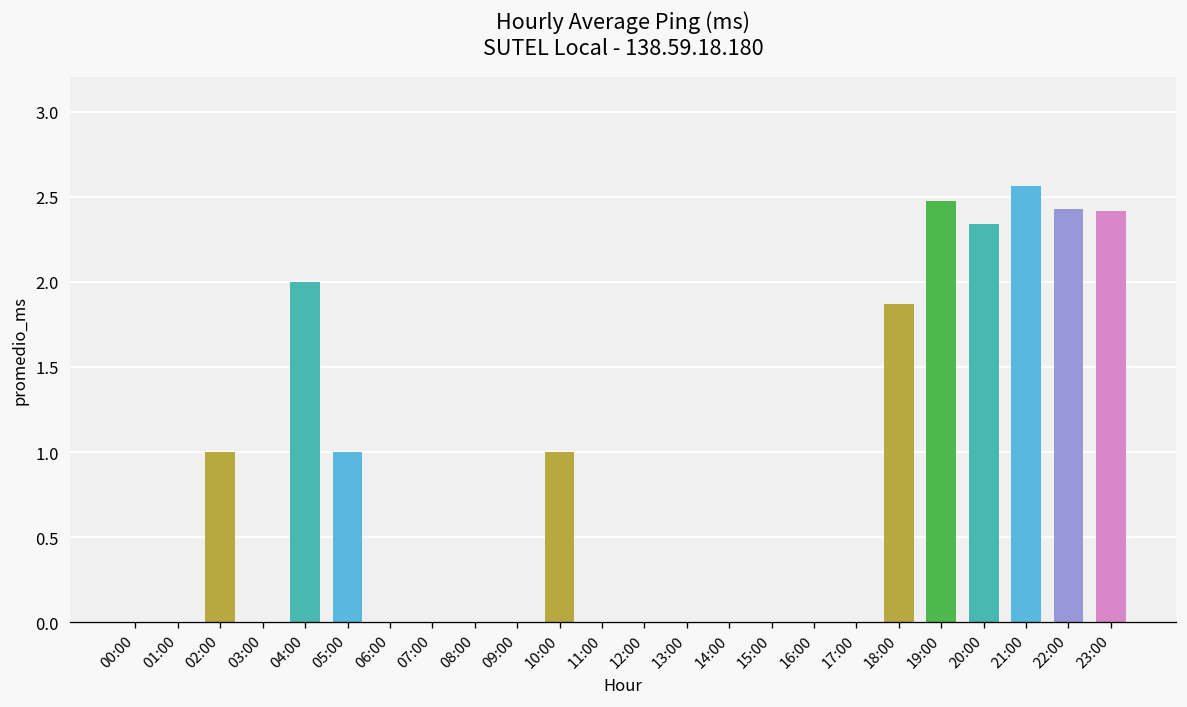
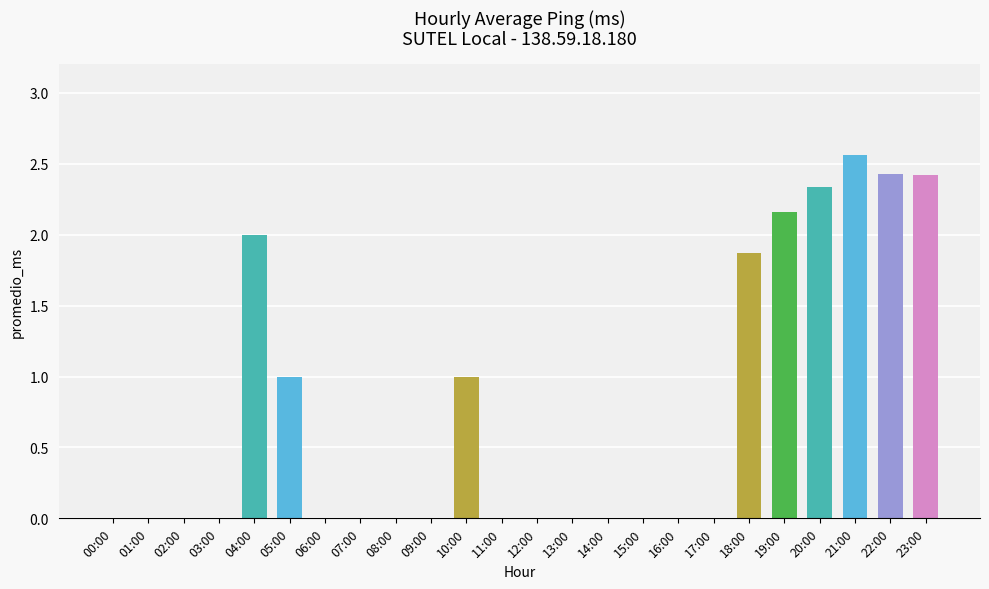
  {
    "00:00": 0.00,
    "01:00": 0.00,
-   "02:00": 1,
+   "02:00": 0,
    "03:00": 0.00,
    "04:00": 2.00,
    "05:00": 1.00,
    "06:00": 0.00,
    "07:00": 0.00,
    "08:00": 0.00,
    "09:00": 0.00,
    "10:00": 1.00,
    "11:00": 0.00,
    "12:00": 0.00,
    "13:00": 0.00,
    "14:00": 0.00,
    "15:00": 0.00,
    "16:00": 0.00,
    "17:00": 0.00,
    "18:00": 1.87,
-   "19:00": 2.47,
+   "19:00": 2.16,
    "20:00": 2.34,
    "21:00": 2.56,
    "22:00": 2.43,
    "23:00": 2.42
  }
